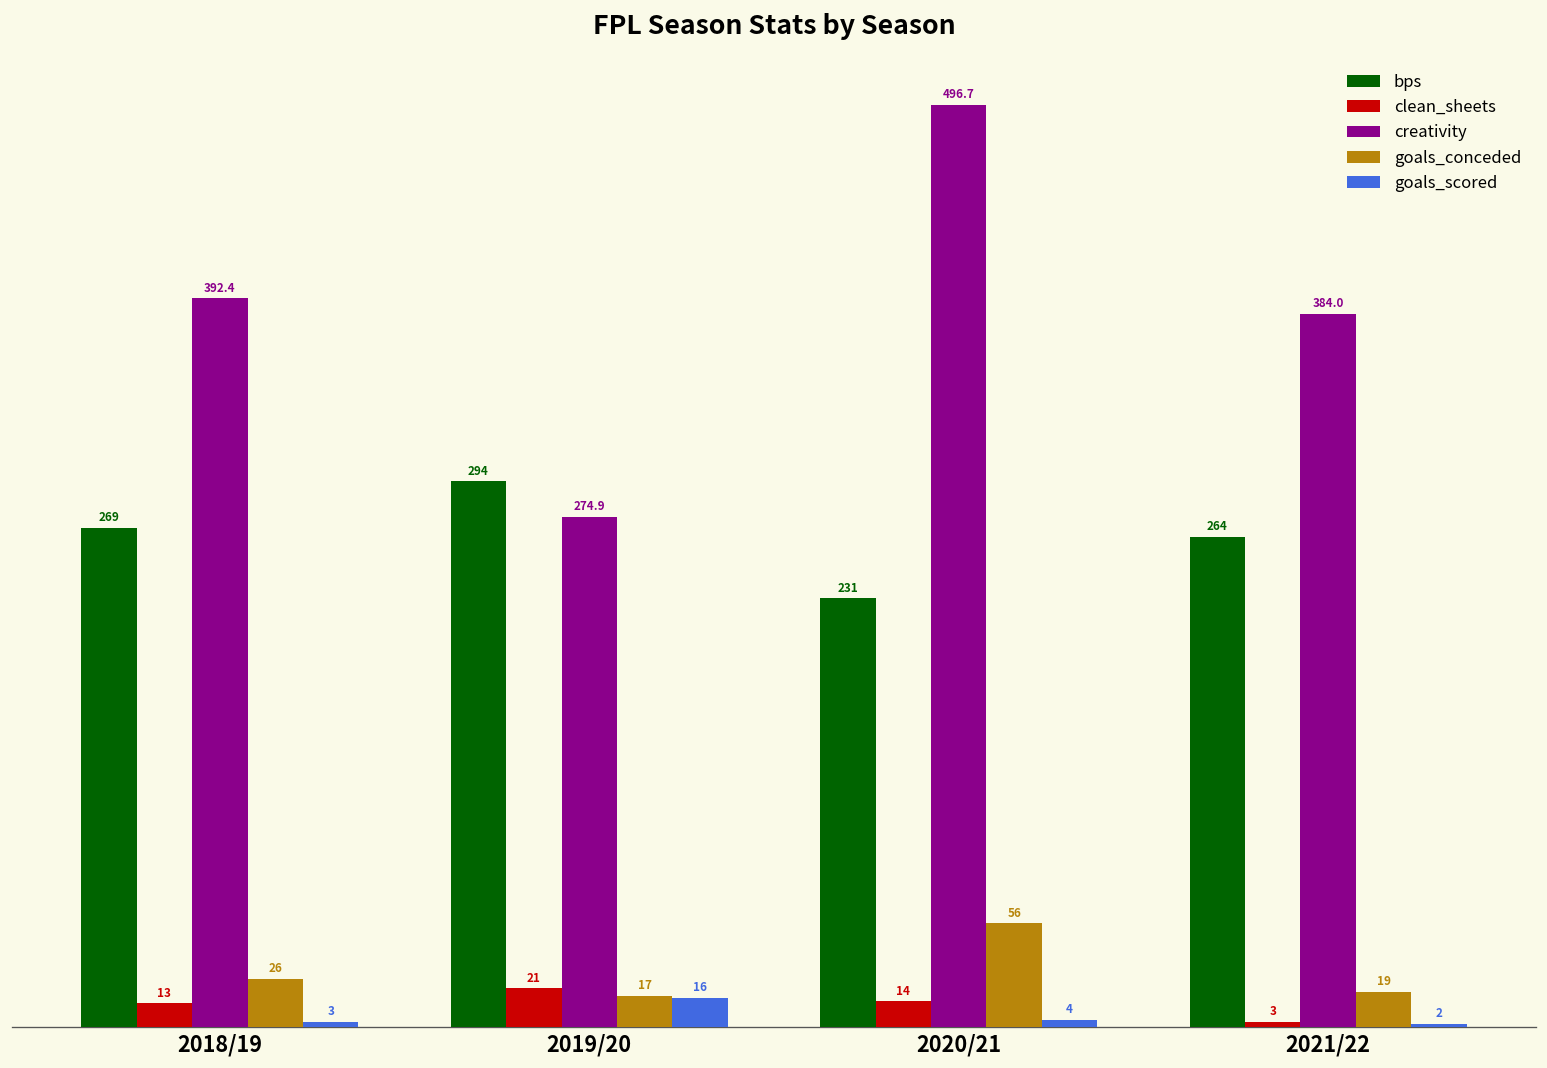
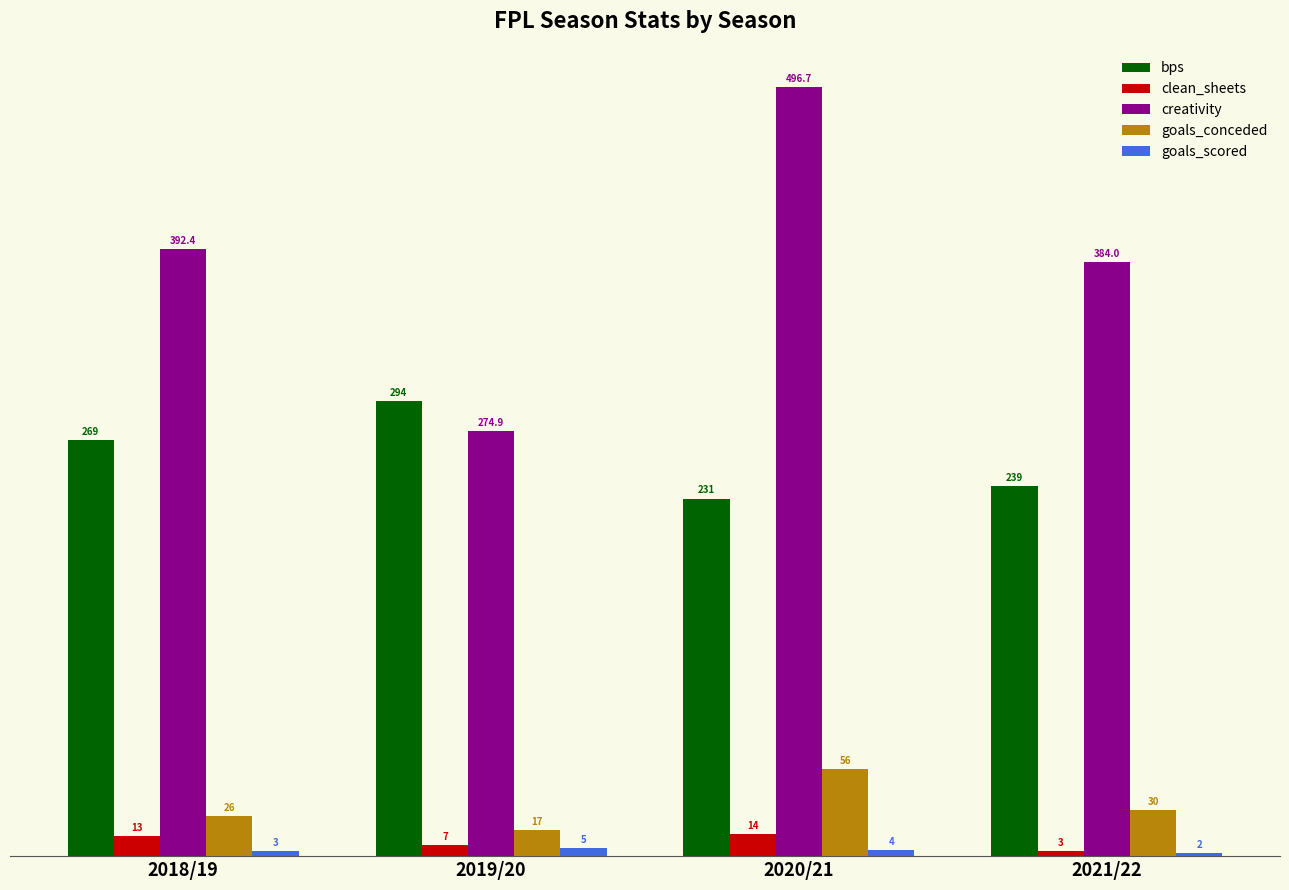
  {
    "bps": {
      "2018/19": 269,
      "2019/20": 294,
      "2020/21": 231,
-     "2021/22": 264
+     "2021/22": 239
    },
    "clean_sheets": {
      "2018/19": 13,
-     "2019/20": 21,
+     "2019/20": 7,
      "2020/21": 14,
      "2021/22": 3
    },
    "creativity": {
      "2018/19": 392.4,
      "2019/20": 274.9,
      "2020/21": 496.7,
      "2021/22": 384.0
    },
    "goals_conceded": {
      "2018/19": 26,
      "2019/20": 17,
      "2020/21": 56,
-     "2021/22": 19
+     "2021/22": 30
    },
    "goals_scored": {
      "2018/19": 3,
-     "2019/20": 16,
+     "2019/20": 5,
      "2020/21": 4,
      "2021/22": 2
    }
  }
